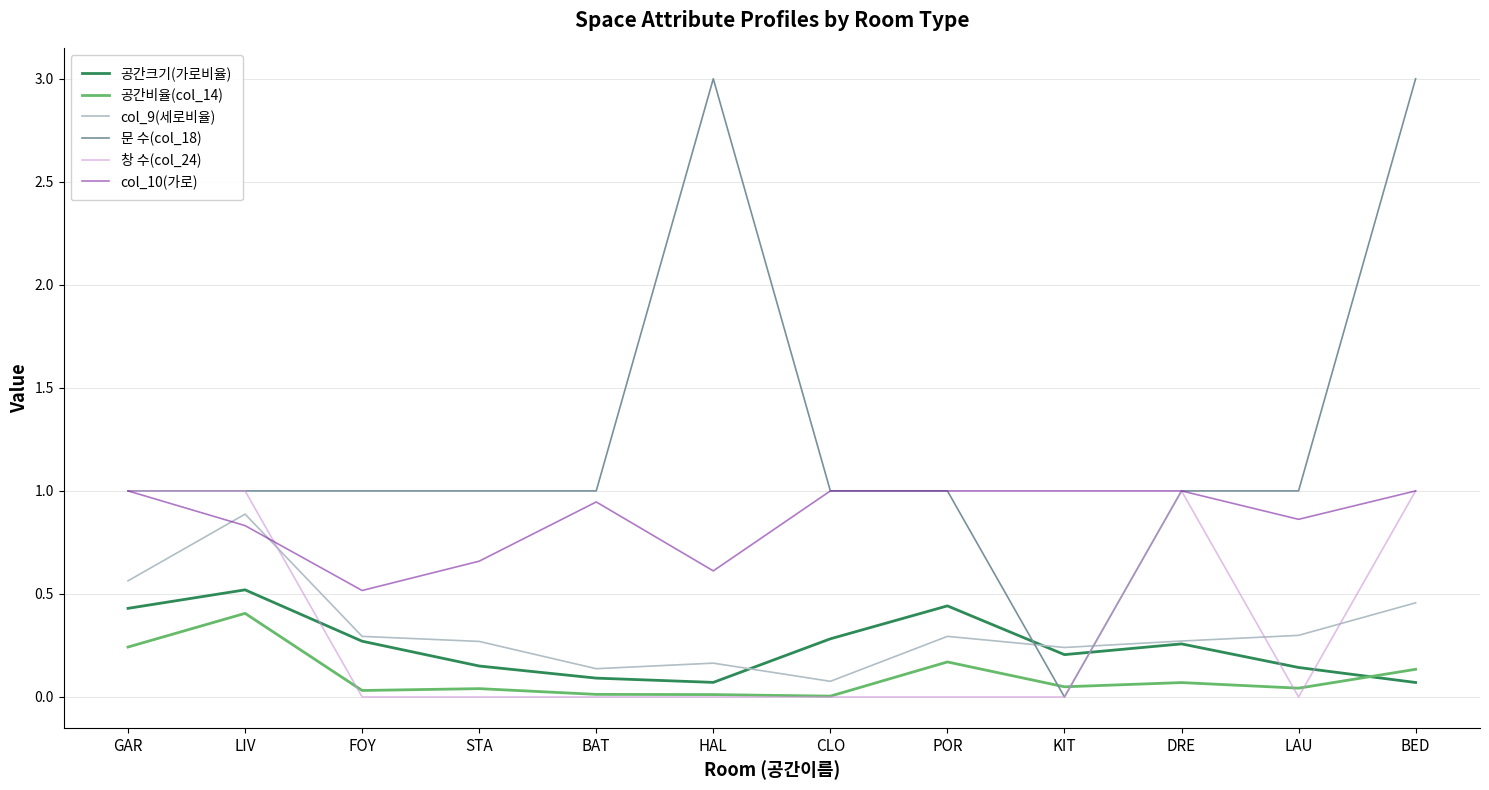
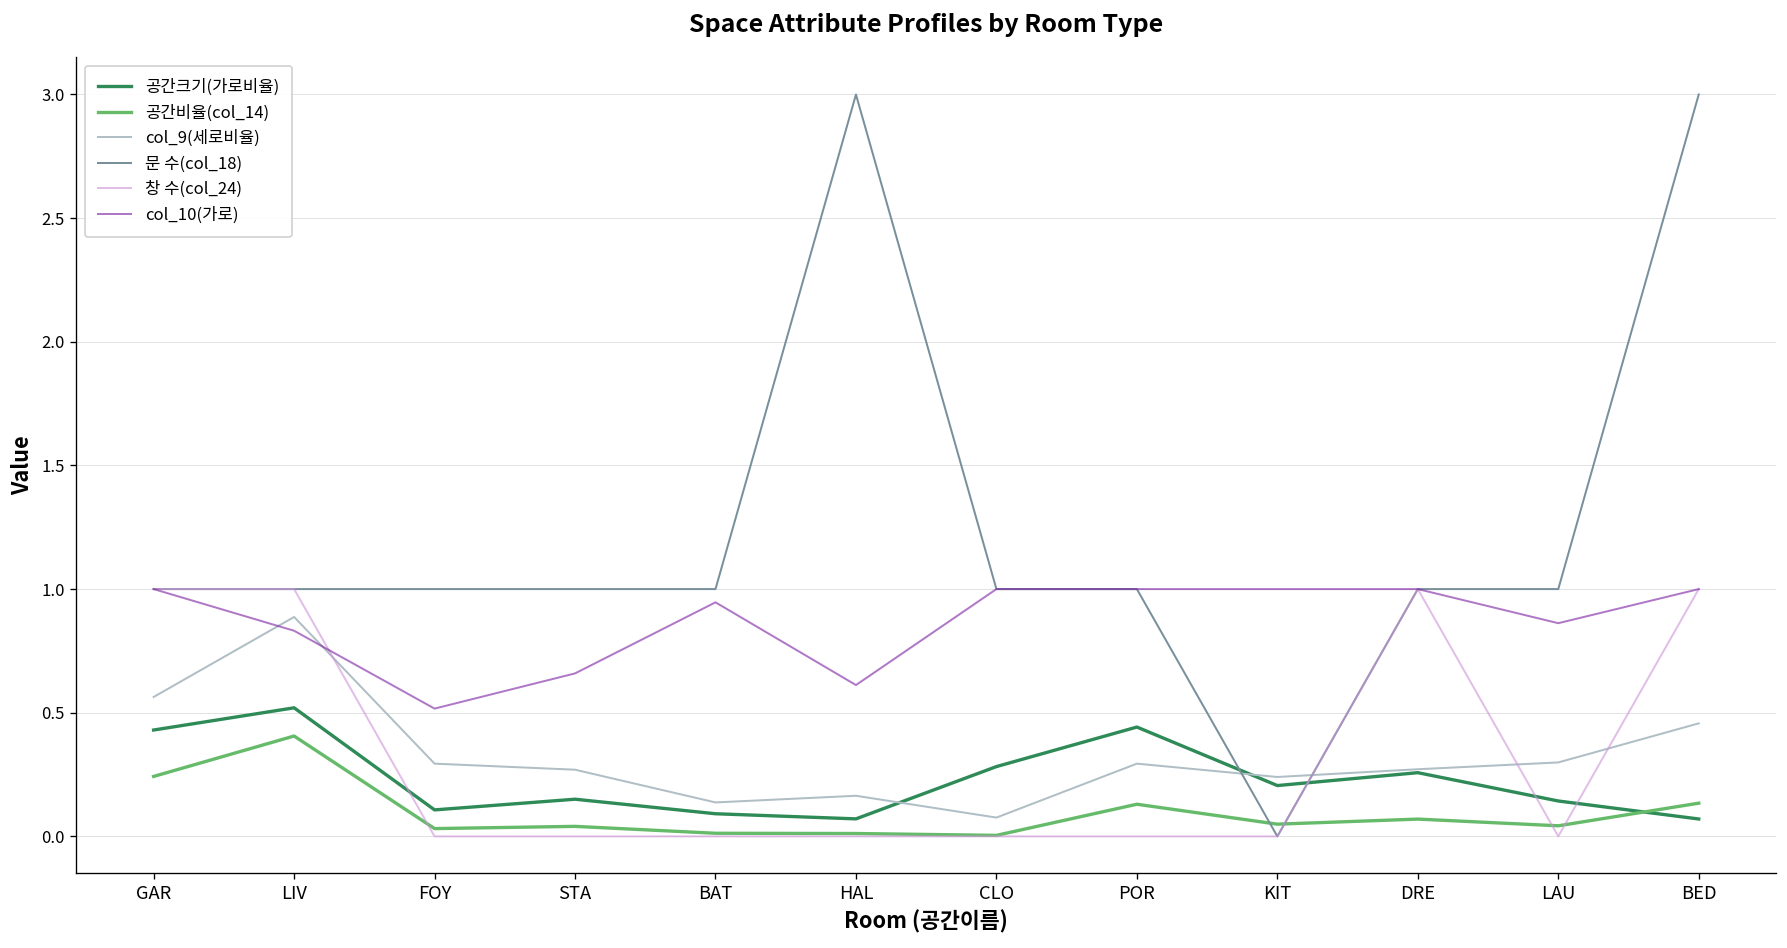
  {
    "공간크기(가로비율)": {
      "GAR": 0.43,
      "LIV": 0.52,
-     "FOY": 0.27,
+     "FOY": 0.11,
      "STA": 0.15,
      "BAT": 0.09,
      "HAL": 0.07,
      "CLO": 0.28,
      "POR": 0.44,
      "KIT": 0.21,
      "DRE": 0.26,
      "LAU": 0.14,
      "BED": 0.07
    },
    "공간비율(col_14)": {
      "GAR": 0.24,
      "LIV": 0.41,
      "FOY": 0.03,
      "STA": 0.04,
      "BAT": 0.01,
-     "POR": 0.17,
+     "POR": 0.13,
      "KIT": 0.05,
      "DRE": 0.07,
      "LAU": 0.04,
      "BED": 0.13
    },
    "문 수(col_18)": {
      "FOY": 1.00,
      "STA": 1.00,
      "BAT": 1.00,
      "HAL": 3.00,
      "LAU": 1.00,
      "BED": 3.00
    },
    "col_10(가로)": {
      "LIV": 0.83,
      "FOY": 0.52,
      "STA": 0.66,
      "BAT": 0.95,
      "HAL": 0.61,
      "KIT": 1.00,
      "LAU": 0.86
    }
  }
